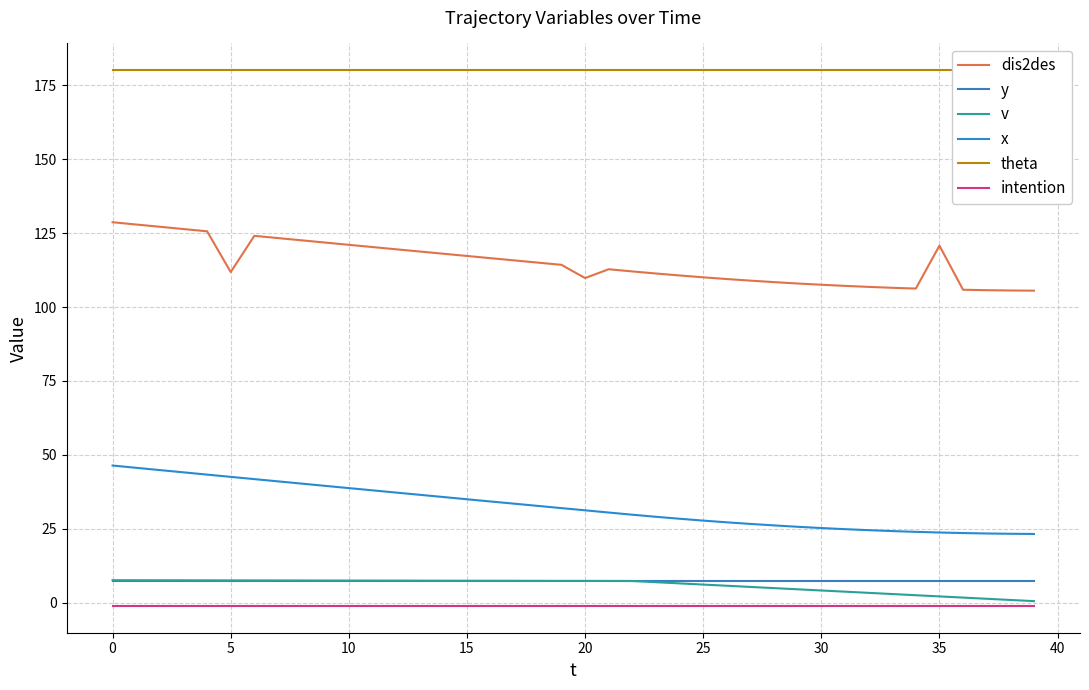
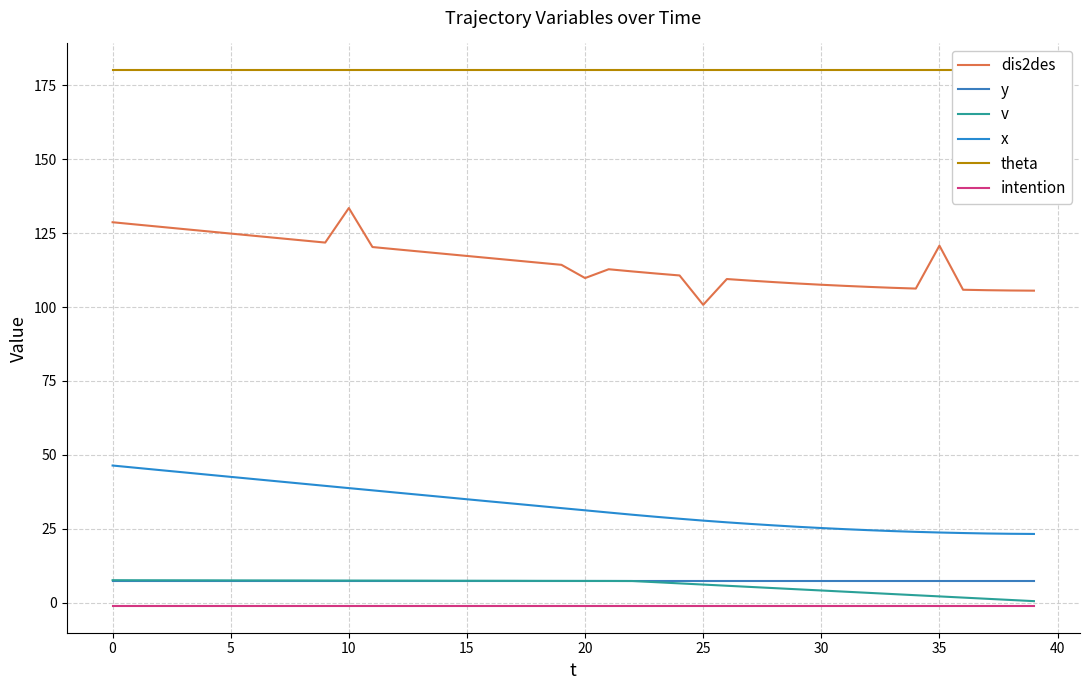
  {
    "dis2des": {
      "0": 129,
-     "5": 112,
-     "10": 121,
+     "5": 125,
+     "10": 133,
      "15": 117,
      "20": 110,
-     "25": 110,
+     "25": 101,
      "30": 108,
      "35": 121
    },
    "theta": {
      "0": 180,
      "5": 180,
      "10": 180,
      "15": 180,
      "20": 180,
      "25": 180,
      "30": 180,
      "35": 180
    },
    "intention": {
      "0": -1,
      "5": -1,
      "10": -1,
      "15": -1,
      "20": -1,
      "25": -1,
      "30": -1,
      "35": -1
    }
  }
